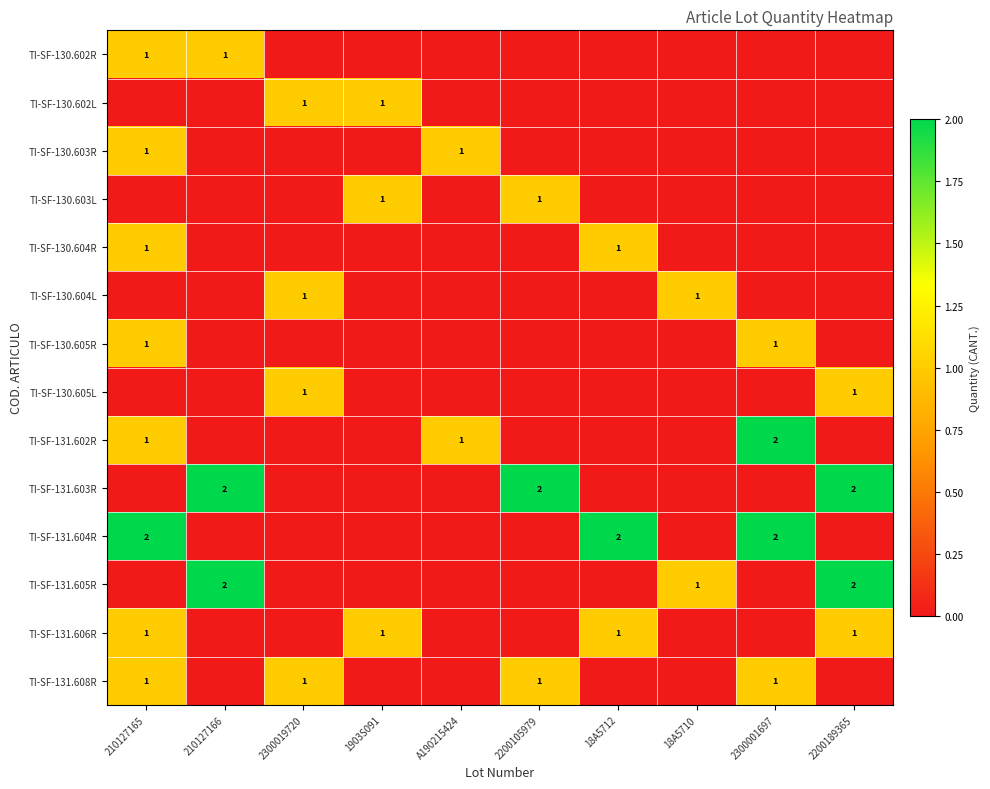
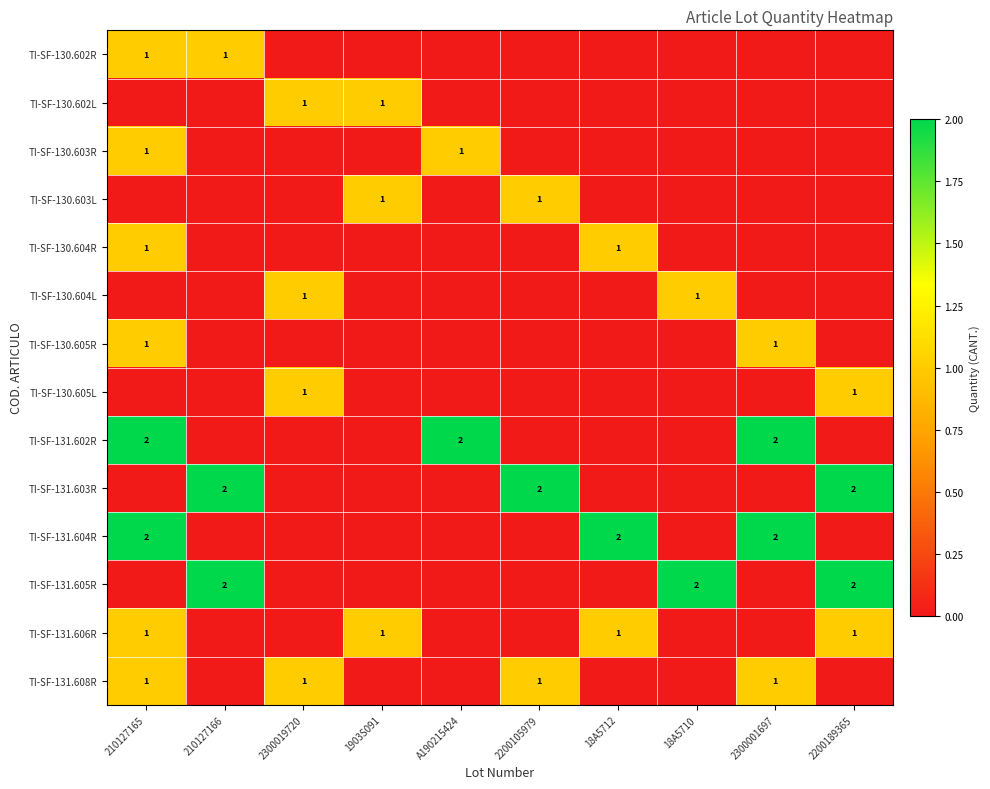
  {
    "TI-SF-130.602R": {
      "210127165": 1,
      "210127166": 1
    },
    "TI-SF-130.602L": {
      "2300019720": 1,
      "1903S091": 1
    },
    "TI-SF-130.603R": {
      "210127165": 1,
      "A190215424": 1
    },
    "TI-SF-130.603L": {
      "1903S091": 1,
      "2200105979": 1
    },
    "TI-SF-130.604R": {
      "210127165": 1,
      "18A5712": 1
    },
    "TI-SF-130.604L": {
      "2300019720": 1,
      "18A5710": 1
    },
    "TI-SF-130.605R": {
      "210127165": 1,
      "2300001697": 1
    },
    "TI-SF-130.605L": {
      "2300019720": 1,
      "2200189365": 1
    },
    "TI-SF-131.602R": {
-     "210127165": 1,
-     "A190215424": 1,
+     "210127165": 2,
+     "A190215424": 2,
      "2300001697": 2
    },
    "TI-SF-131.603R": {
      "210127166": 2,
      "2200105979": 2,
      "2200189365": 2
    },
    "TI-SF-131.604R": {
      "210127165": 2,
      "18A5712": 2,
      "2300001697": 2
    },
    "TI-SF-131.605R": {
      "210127166": 2,
-     "18A5710": 1,
+     "18A5710": 2,
      "2200189365": 2
    },
    "TI-SF-131.606R": {
      "210127165": 1,
      "1903S091": 1,
      "18A5712": 1,
      "2200189365": 1
    },
    "TI-SF-131.608R": {
      "210127165": 1,
      "2300019720": 1,
      "2200105979": 1,
      "2300001697": 1
    }
  }
